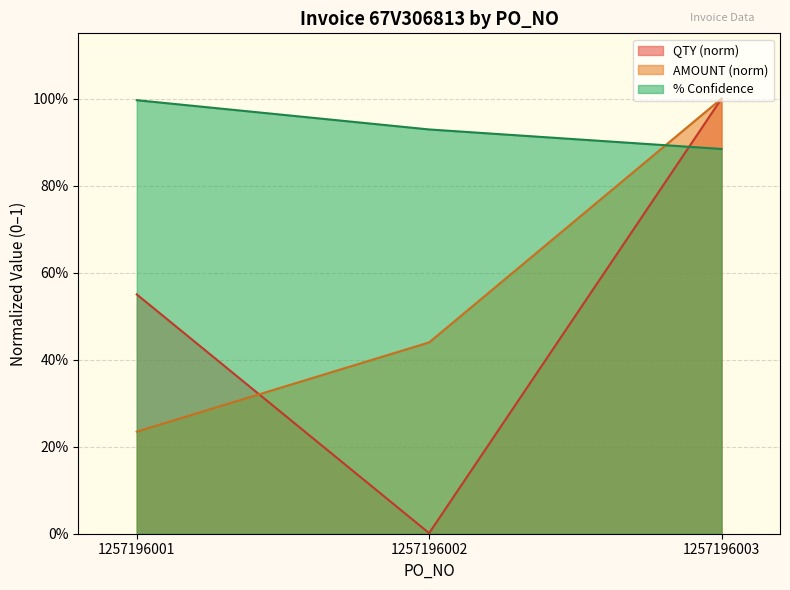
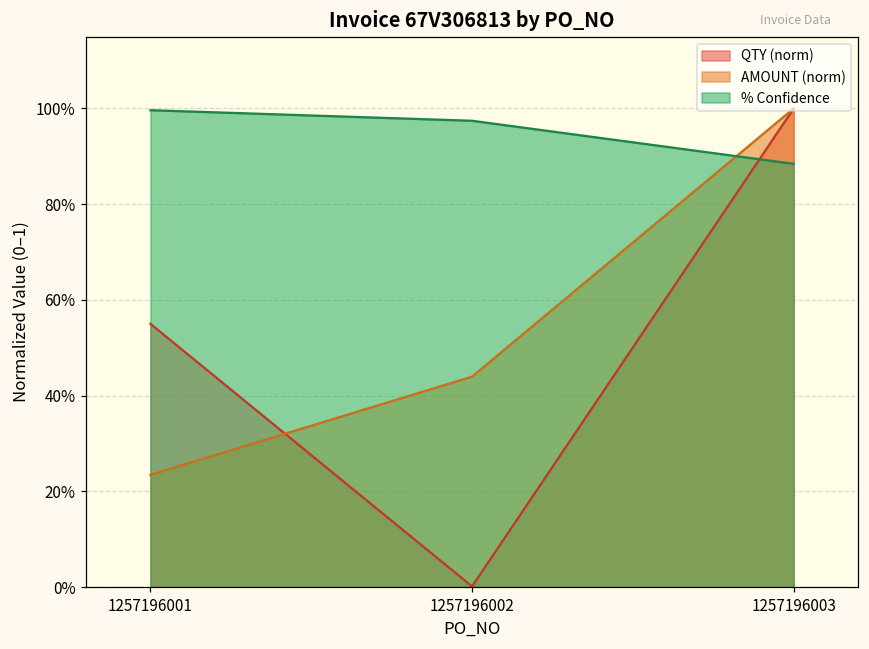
  {
    "% Confidence": {
      "1257196001": "100%",
-     "1257196002": "93%",
+     "1257196002": "97%",
      "1257196003": "88%"
    }
  }
